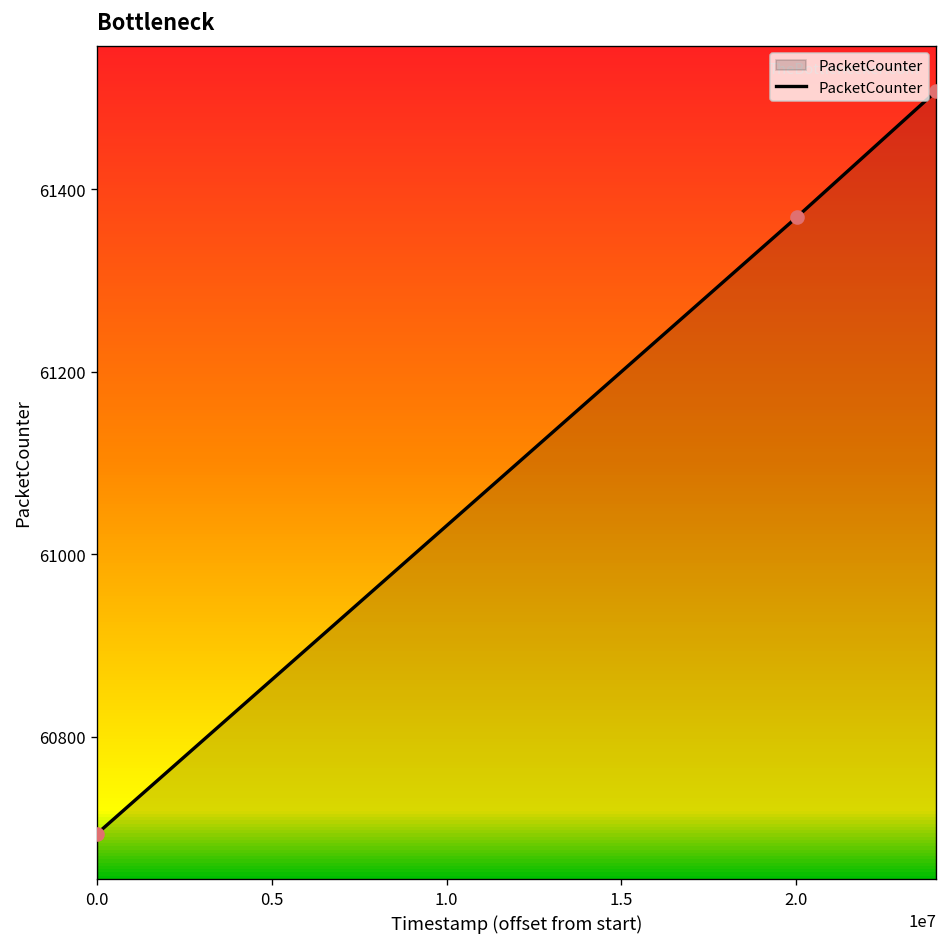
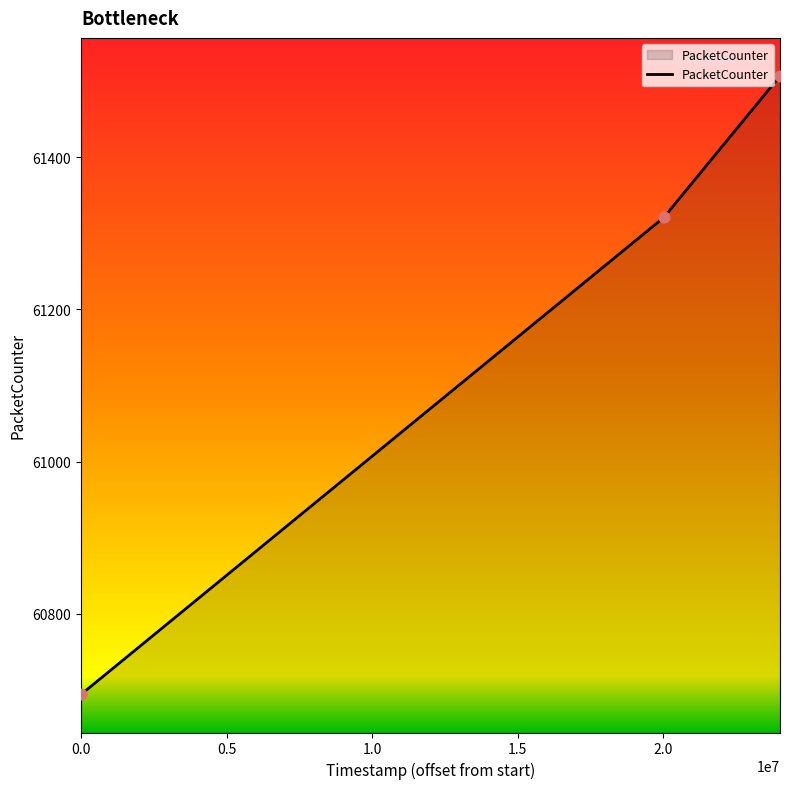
  {
    "0.0": 60690,
-   "2.0": 61370
+   "2.0": 61320
  }
